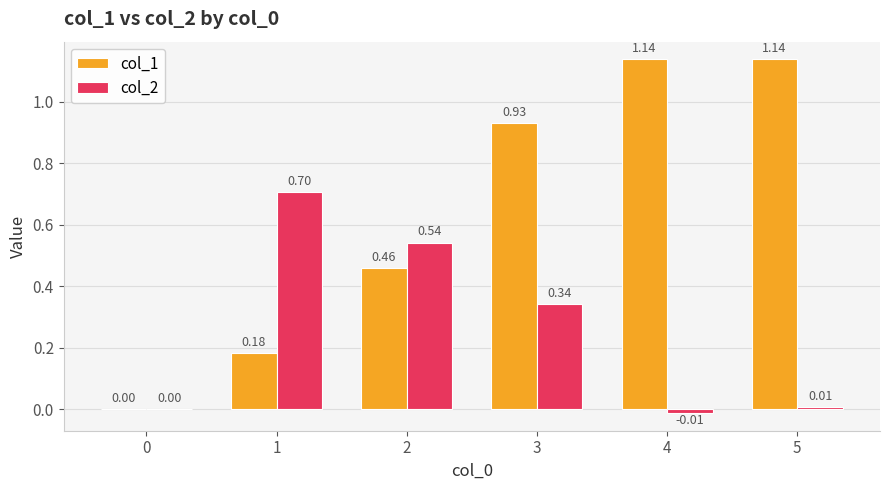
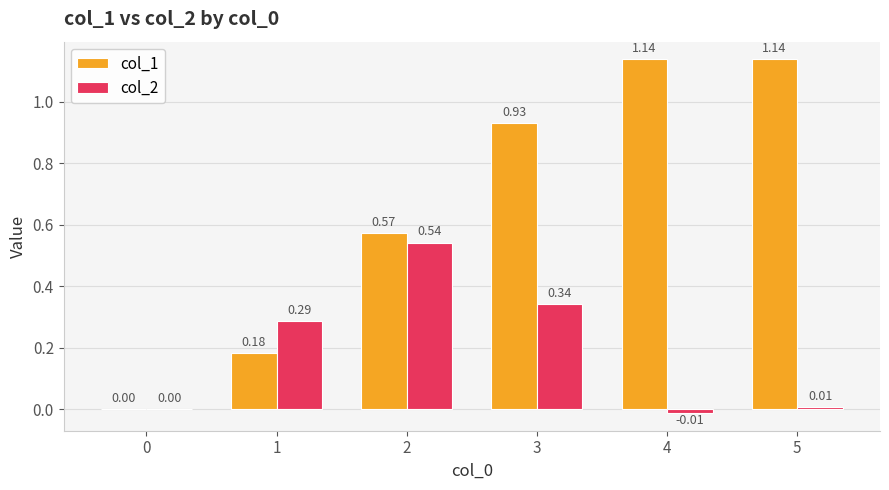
  {
    "col_1": {
      "0": 0.00,
      "1": 0.18,
-     "2": 0.46,
+     "2": 0.57,
      "3": 0.93,
      "4": 1.14,
      "5": 1.14
    },
    "col_2": {
      "0": 0.00,
-     "1": 0.70,
+     "1": 0.29,
      "2": 0.54,
      "3": 0.34,
      "4": -0.01,
      "5": 0.01
    }
  }
